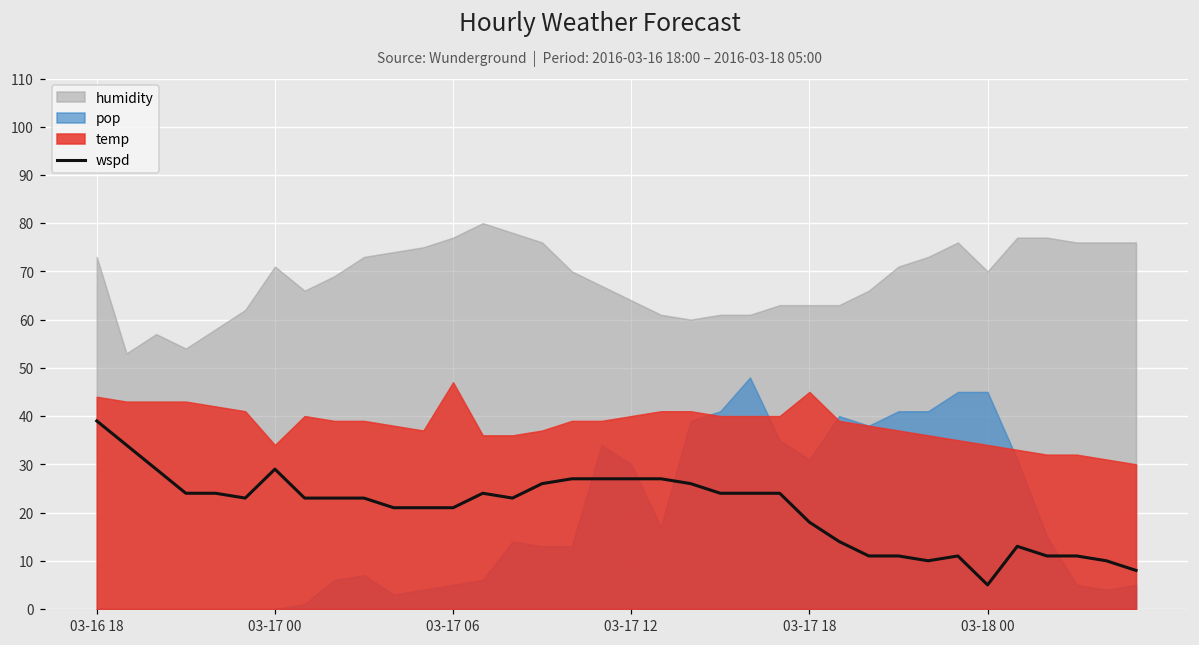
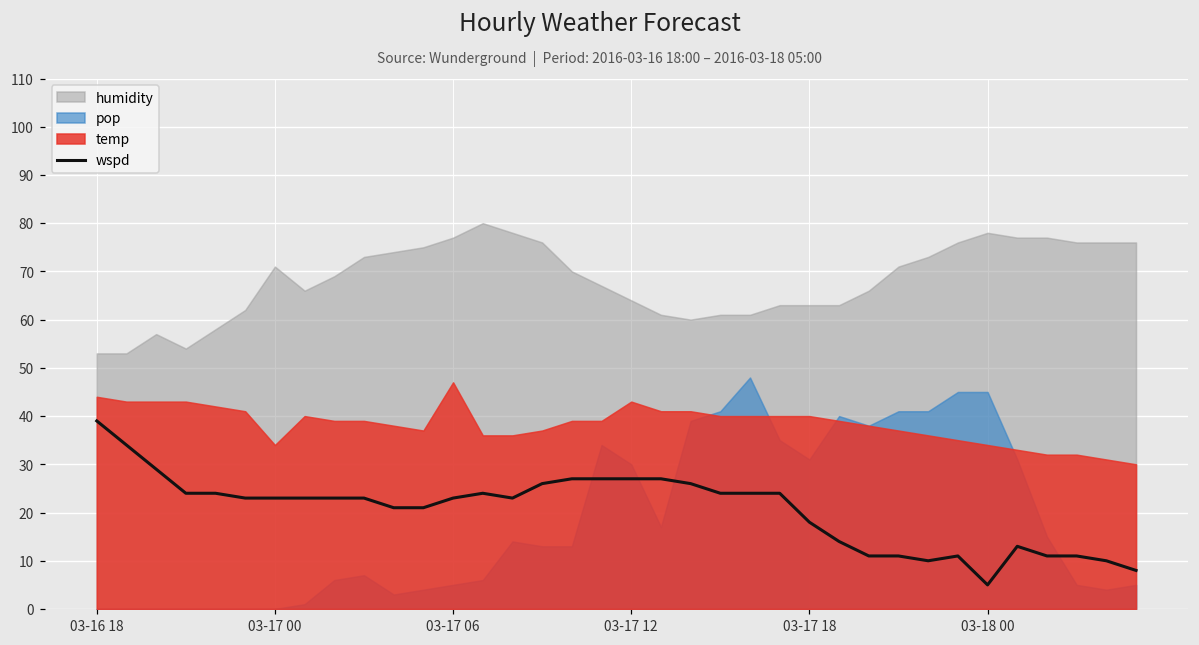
  {
    "humidity": {
-     "03-16 18": 73,
+     "03-16 18": 53,
      "03-17 00": 71,
      "03-17 06": 77,
      "03-17 12": 64,
      "03-17 18": 63,
-     "03-18 00": 70
+     "03-18 00": 78
    },
    "wspd": {
      "03-16 18": 39,
-     "03-17 00": 29,
-     "03-17 06": 21,
+     "03-17 00": 23,
+     "03-17 06": 23,
      "03-17 12": 27,
      "03-17 18": 18,
      "03-18 00": 5
    },
    "pop": {
      "03-16 18": 0,
      "03-17 00": 0,
      "03-17 06": 5,
      "03-17 12": 30,
      "03-17 18": 31,
      "03-18 00": 45
    },
    "temp": {
      "03-16 18": 44,
      "03-17 00": 34,
      "03-17 06": 47,
-     "03-17 12": 40,
-     "03-17 18": 45,
+     "03-17 12": 43,
+     "03-17 18": 40,
      "03-18 00": 34
    }
  }
